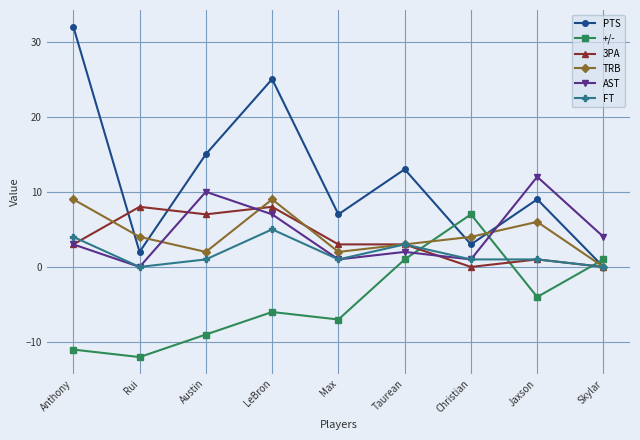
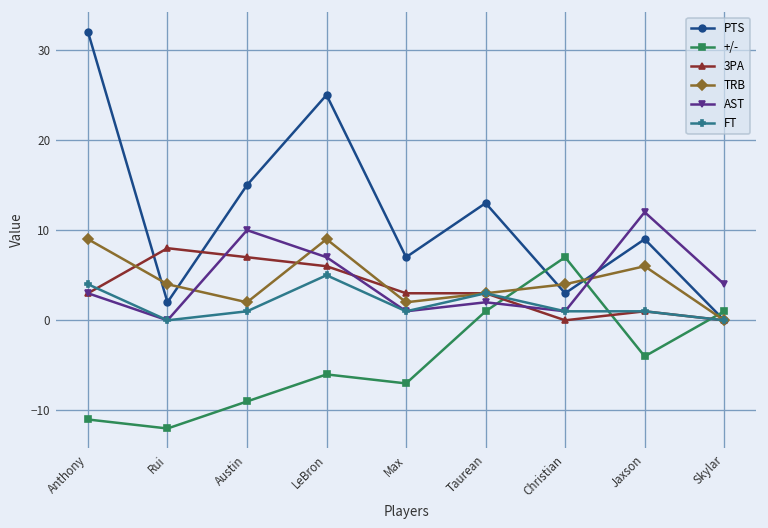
  {
    "3PA": {
      "Rui": 8,
      "Austin": 7,
-     "LeBron": 8,
+     "LeBron": 6,
      "Max": 3,
      "Christian": 0
    },
    "TRB": {
      "Anthony": 9,
      "Rui": 4,
      "Austin": 2,
      "LeBron": 9,
      "Max": 2,
      "Christian": 4,
      "Jaxson": 6
    },
    "AST": {
      "Austin": 10,
      "LeBron": 7,
      "Taurean": 2,
      "Jaxson": 12,
      "Skylar": 4
    }
  }
